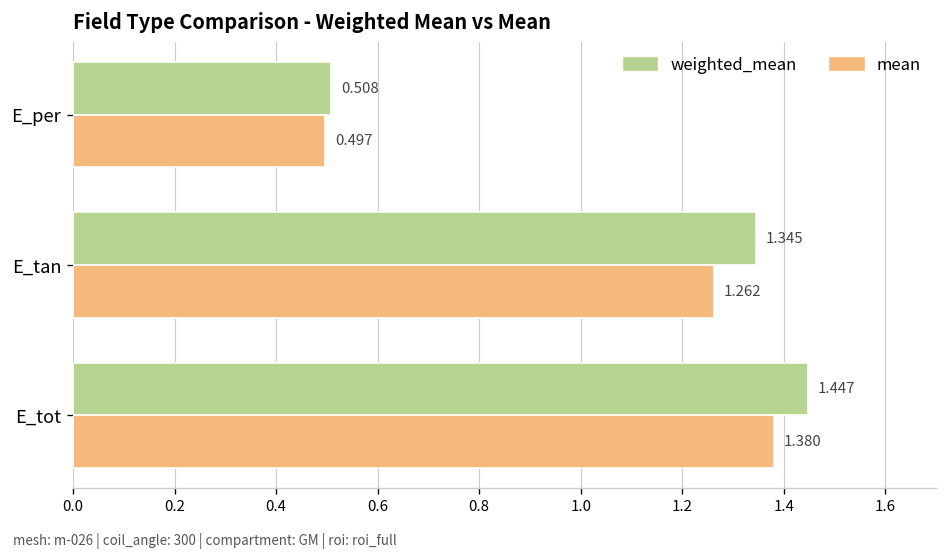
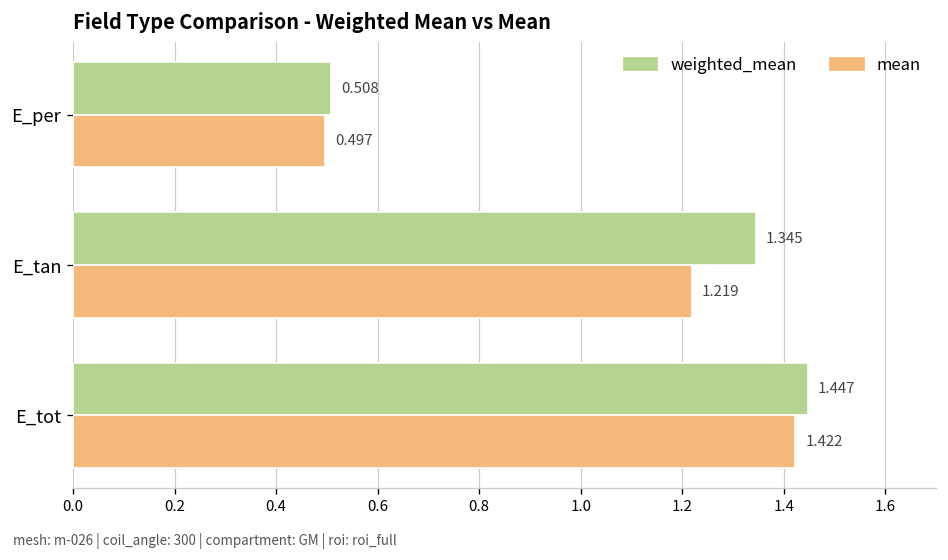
  {
    "weighted_mean": {
      "E_per": 0.508,
      "E_tan": 1.345,
      "E_tot": 1.447
    },
    "mean": {
      "E_per": 0.497,
-     "E_tan": 1.262,
-     "E_tot": 1.380
+     "E_tan": 1.219,
+     "E_tot": 1.422
    }
  }
